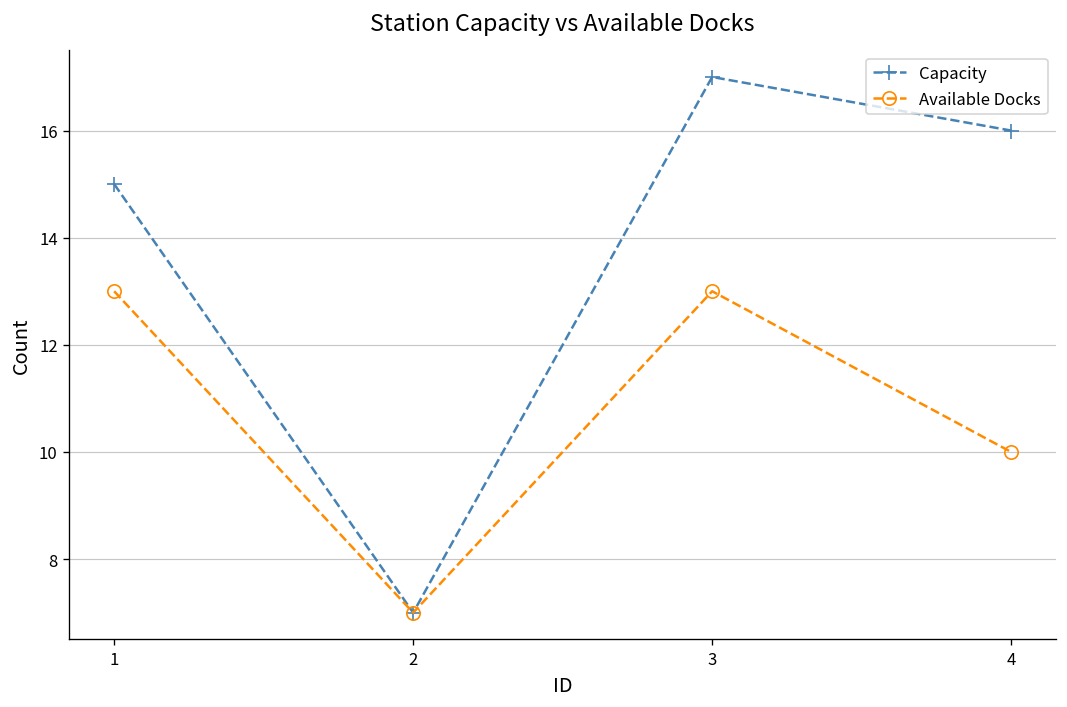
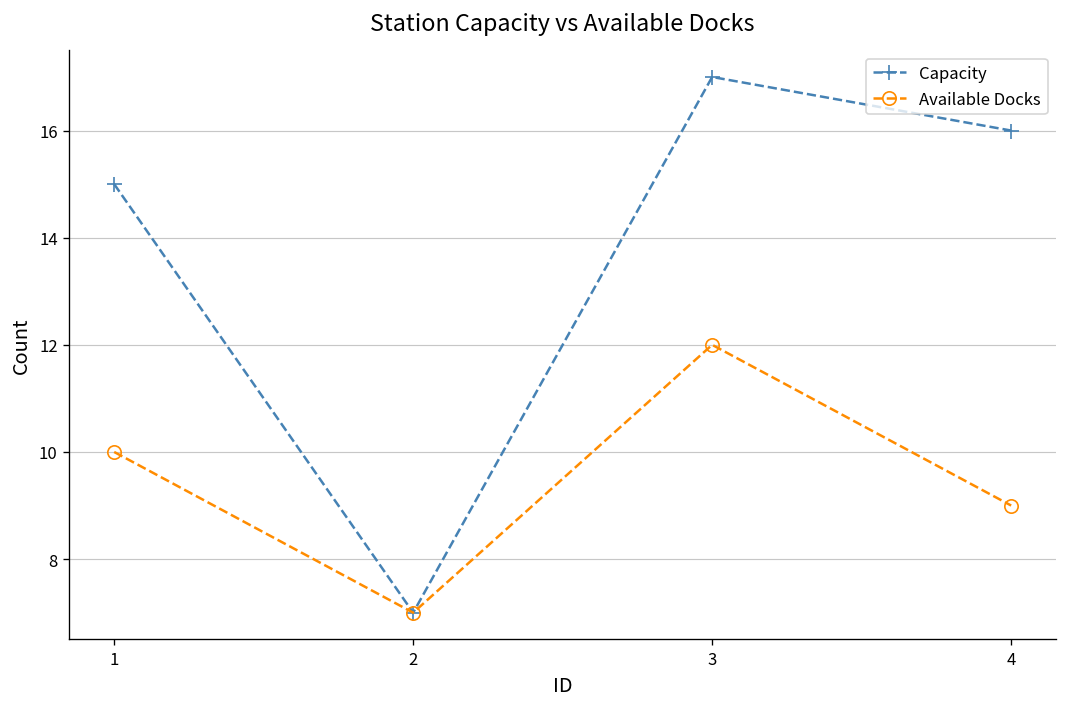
  {
    "Capacity": {
      "1": 15,
      "3": 17,
      "4": 16
    },
    "Available Docks": {
-     "1": 13,
-     "3": 13,
-     "4": 10
+     "1": 10,
+     "3": 12,
+     "4": 9
    }
  }
